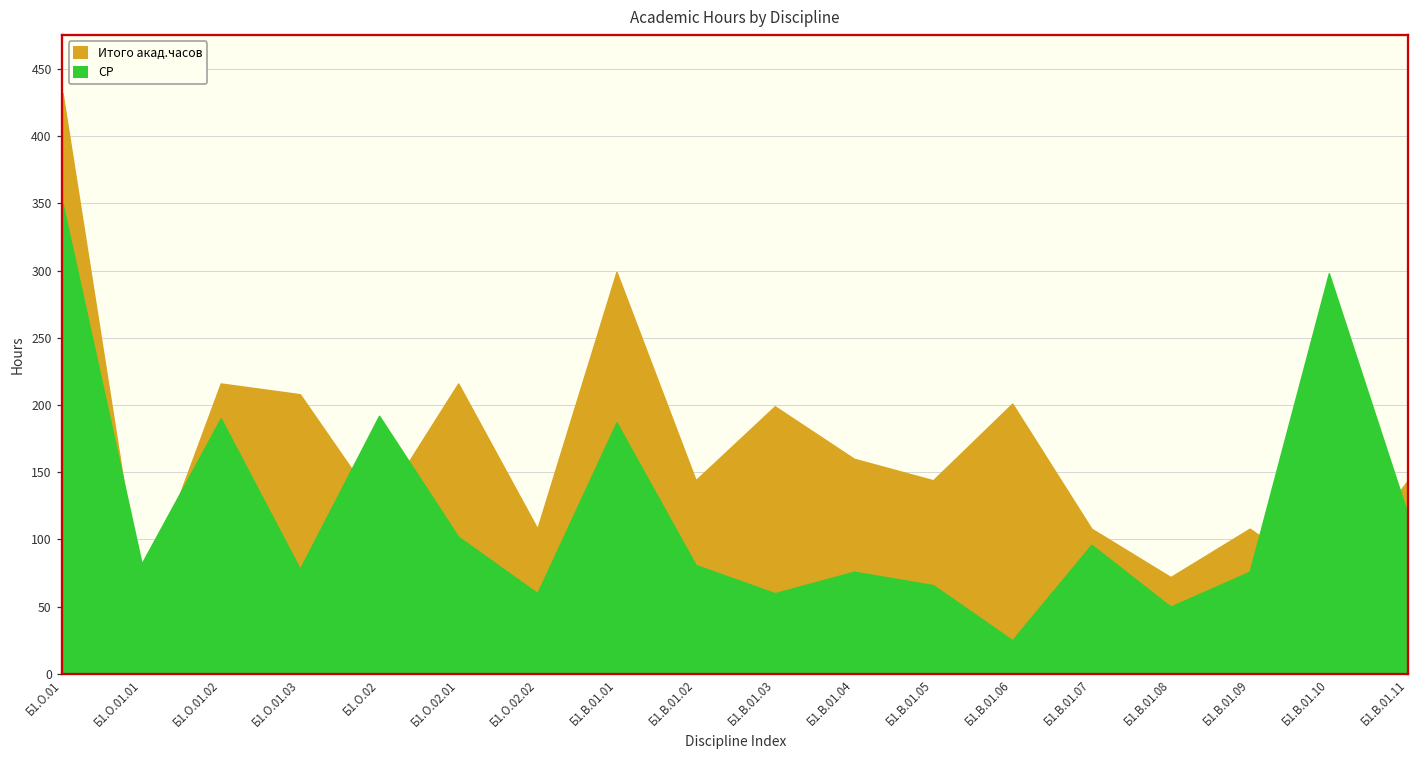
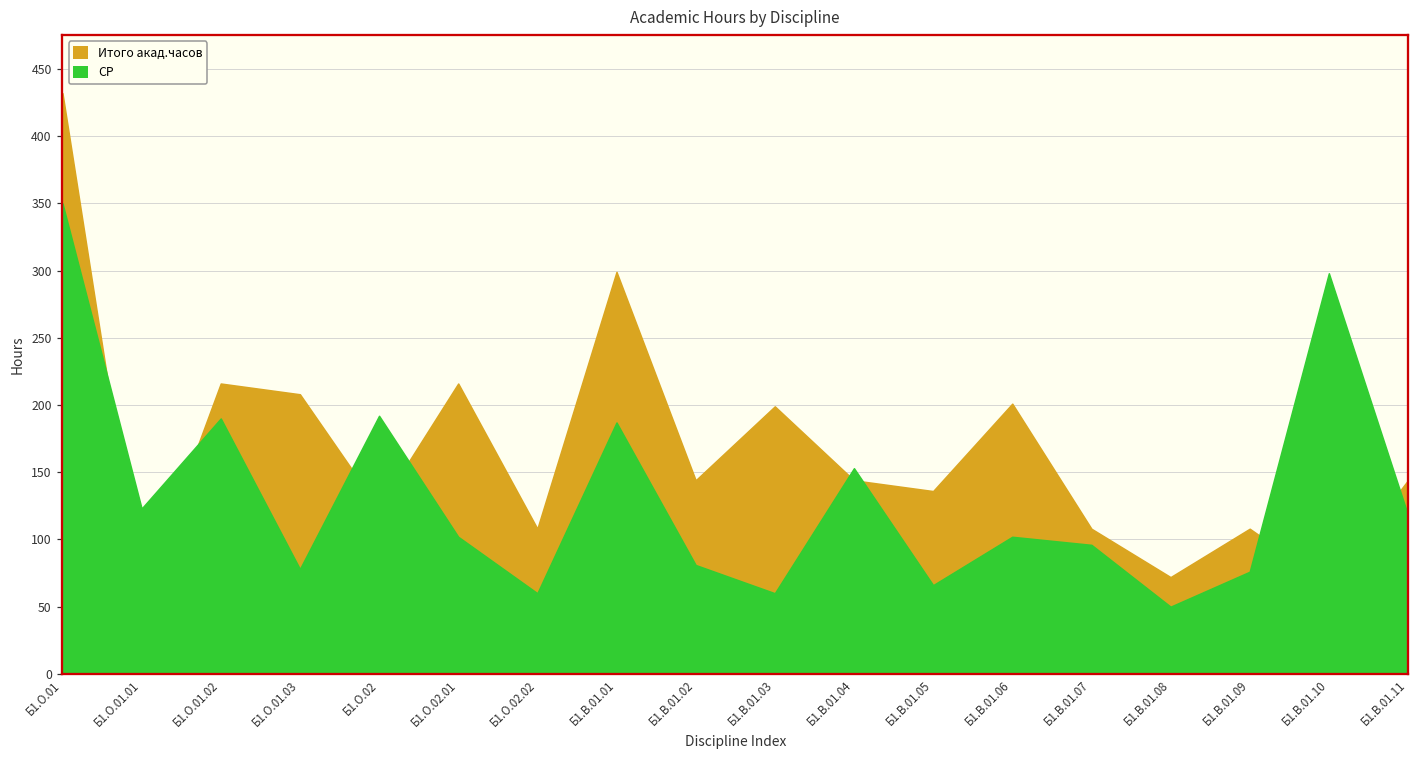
  {
    "Итого акад.часов": {
      "Б1.О.01": 432,
      "Б1.О.01.02": 216,
      "Б1.О.01.03": 208,
      "Б1.О.02.01": 216,
      "Б1.О.02.02": 108,
      "Б1.В.01.01": 299,
      "Б1.В.01.02": 144,
      "Б1.В.01.03": 199,
-     "Б1.В.01.04": 160,
-     "Б1.В.01.05": 144,
+     "Б1.В.01.04": 144,
+     "Б1.В.01.05": 136,
      "Б1.В.01.06": 201,
      "Б1.В.01.07": 108,
      "Б1.В.01.08": 72,
      "Б1.В.01.09": 108,
      "Б1.В.01.11": 144
    },
    "СР": {
      "Б1.О.01": 350,
-     "Б1.О.01.01": 82,
+     "Б1.О.01.01": 123,
      "Б1.О.01.02": 190,
      "Б1.О.01.03": 78,
      "Б1.О.02": 192,
      "Б1.О.02.01": 102,
      "Б1.О.02.02": 60,
      "Б1.В.01.01": 187,
      "Б1.В.01.02": 81,
      "Б1.В.01.03": 60,
-     "Б1.В.01.04": 76,
+     "Б1.В.01.04": 153,
      "Б1.В.01.05": 66,
-     "Б1.В.01.06": 25,
+     "Б1.В.01.06": 102,
      "Б1.В.01.07": 96,
      "Б1.В.01.08": 50,
      "Б1.В.01.09": 76,
      "Б1.В.01.10": 298,
      "Б1.В.01.11": 118
    }
  }
